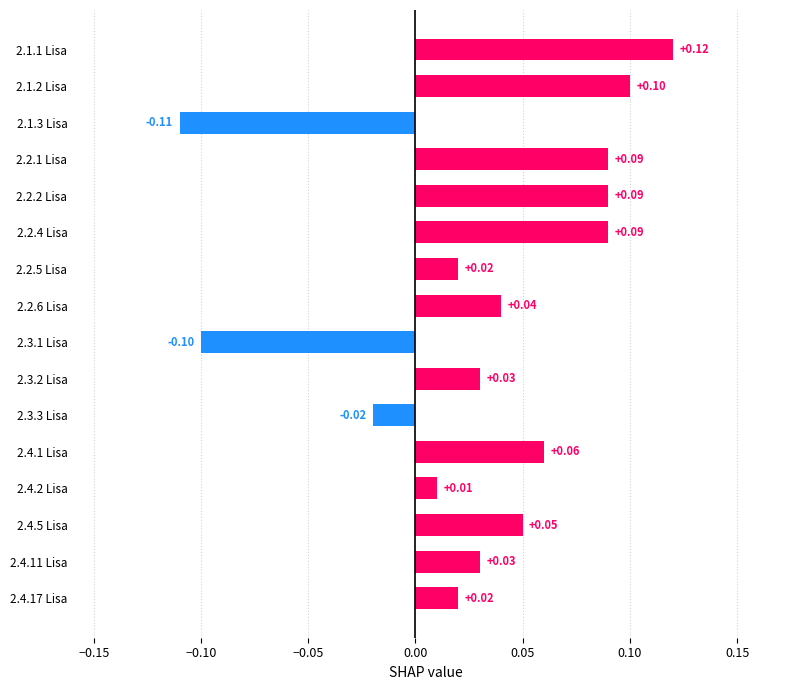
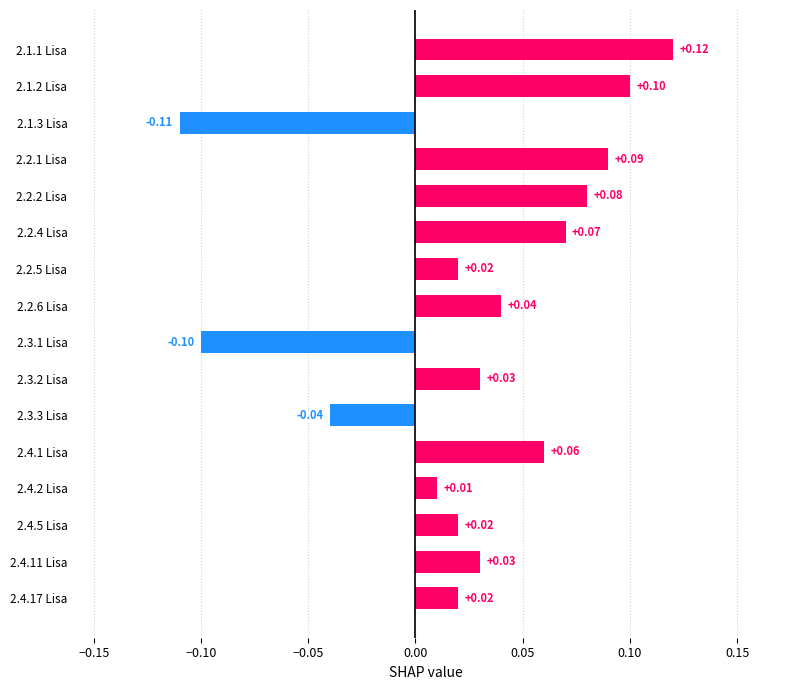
  {
    "2.1.1 Lisa": "+0.12",
    "2.1.2 Lisa": "+0.10",
    "2.1.3 Lisa": "-0.11",
    "2.2.1 Lisa": "+0.09",
-   "2.2.2 Lisa": "+0.09",
-   "2.2.4 Lisa": "+0.09",
+   "2.2.2 Lisa": "+0.08",
+   "2.2.4 Lisa": "+0.07",
    "2.2.5 Lisa": "+0.02",
    "2.2.6 Lisa": "+0.04",
    "2.3.1 Lisa": "-0.10",
    "2.3.2 Lisa": "+0.03",
-   "2.3.3 Lisa": "-0.02",
+   "2.3.3 Lisa": "-0.04",
    "2.4.1 Lisa": "+0.06",
    "2.4.2 Lisa": "+0.01",
-   "2.4.5 Lisa": "+0.05",
+   "2.4.5 Lisa": "+0.02",
    "2.4.11 Lisa": "+0.03",
    "2.4.17 Lisa": "+0.02"
  }
